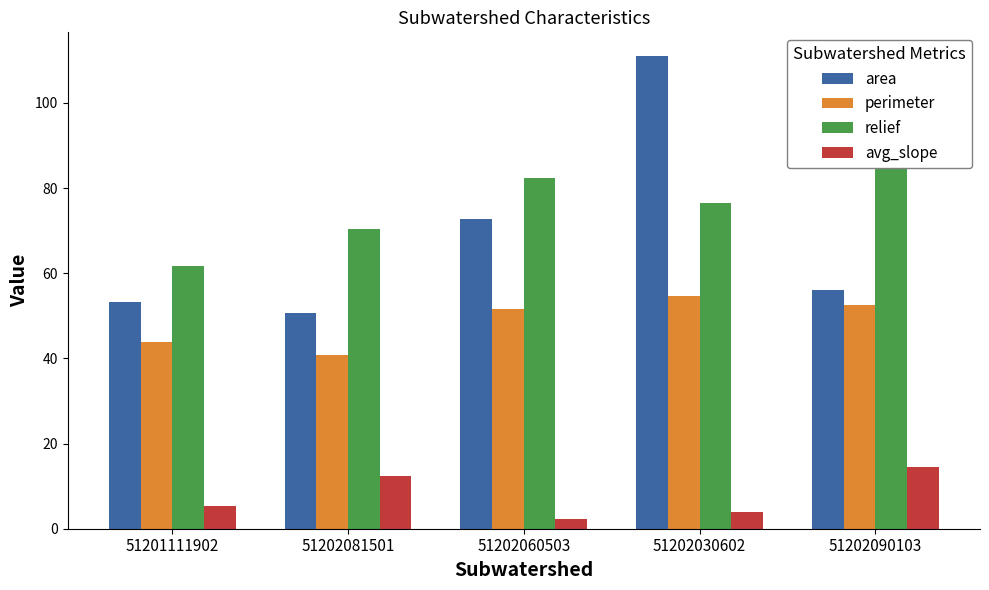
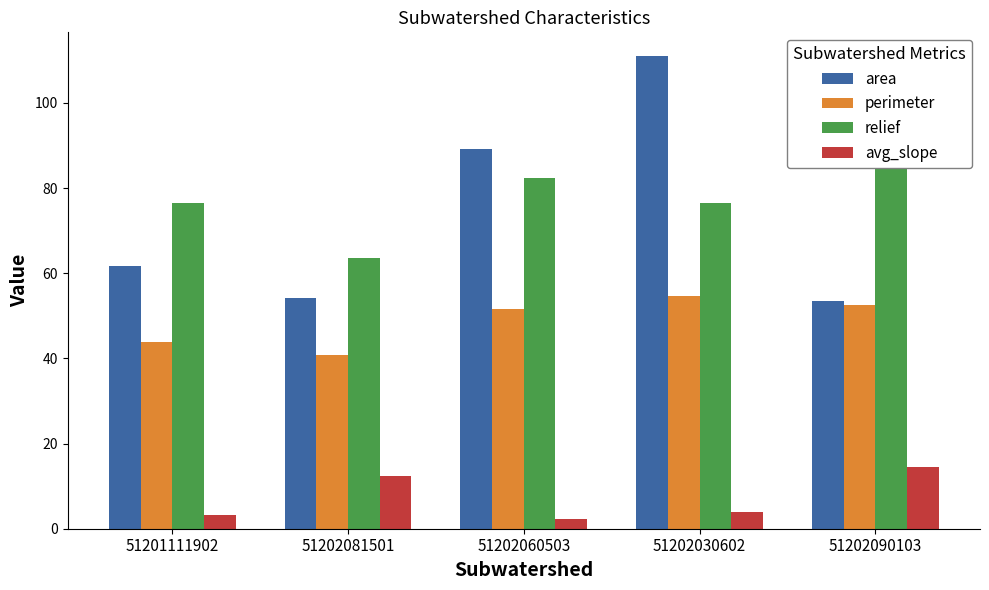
  {
    "area": {
-     "51201111902": 53,
-     "51202081501": 51,
-     "51202060503": 73,
+     "51201111902": 62,
+     "51202081501": 54,
+     "51202060503": 89,
      "51202030602": 111,
-     "51202090103": 56
+     "51202090103": 53
    },
    "perimeter": {
      "51201111902": 44,
      "51202081501": 41,
      "51202060503": 52,
      "51202030602": 55,
      "51202090103": 53
    },
    "relief": {
-     "51201111902": 62,
-     "51202081501": 70,
+     "51201111902": 76,
+     "51202081501": 63,
      "51202060503": 82,
      "51202030602": 76
    },
    "avg_slope": {
-     "51201111902": 5,
+     "51201111902": 3,
      "51202081501": 12,
      "51202060503": 2,
      "51202030602": 4,
      "51202090103": 15
    }
  }
